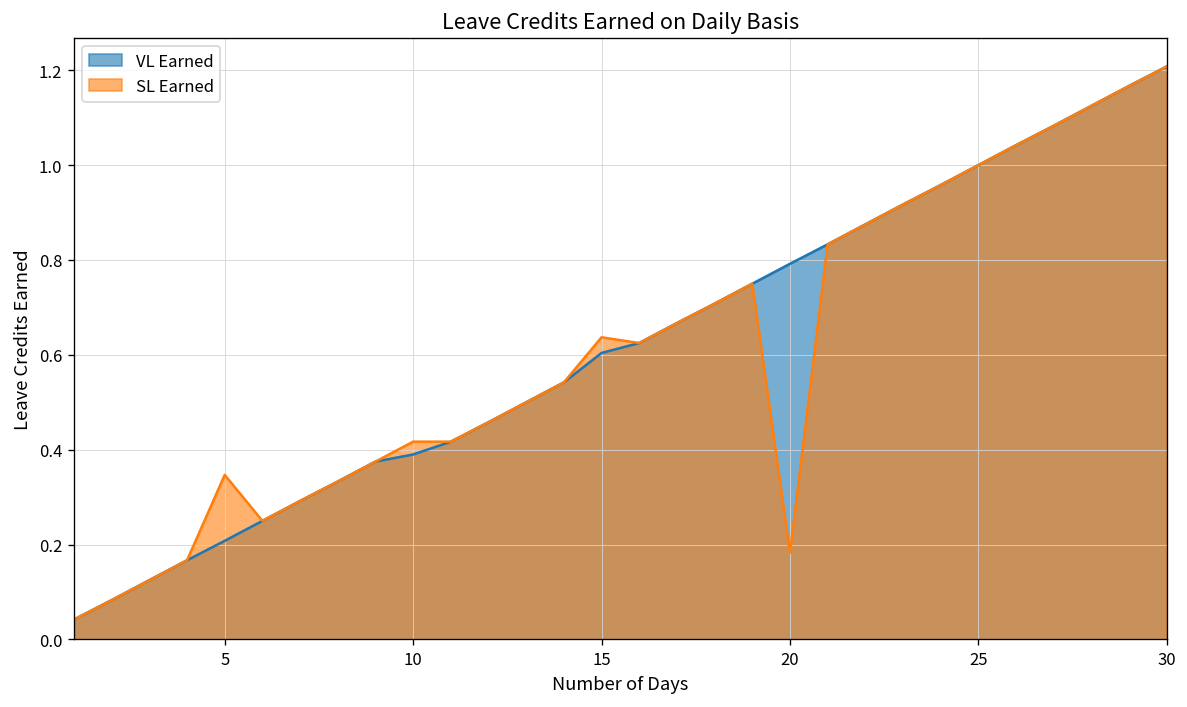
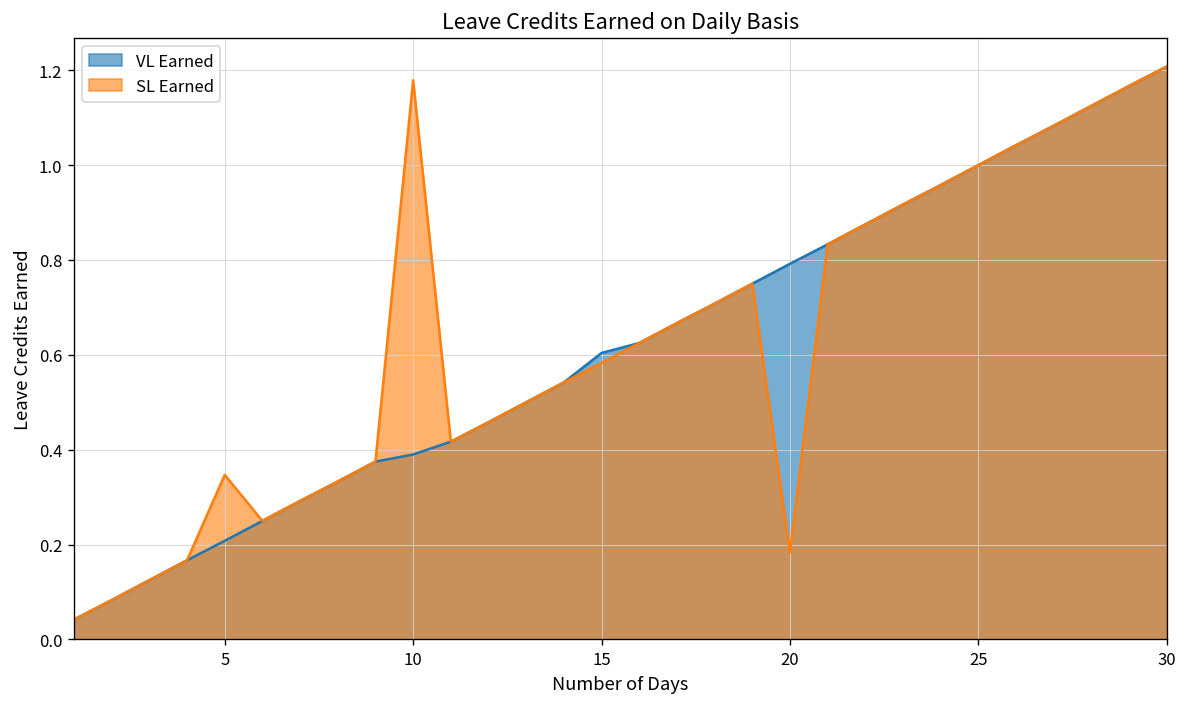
  {
    "VL Earned": {
      "5": 0.21,
      "10": 0.39,
      "15": 0.60,
      "20": 0.79
    },
    "SL Earned": {
      "5": 0.35,
-     "10": 0.42,
-     "15": 0.64,
+     "10": 1.18,
+     "15": 0.58,
      "20": 0.18
    }
  }
